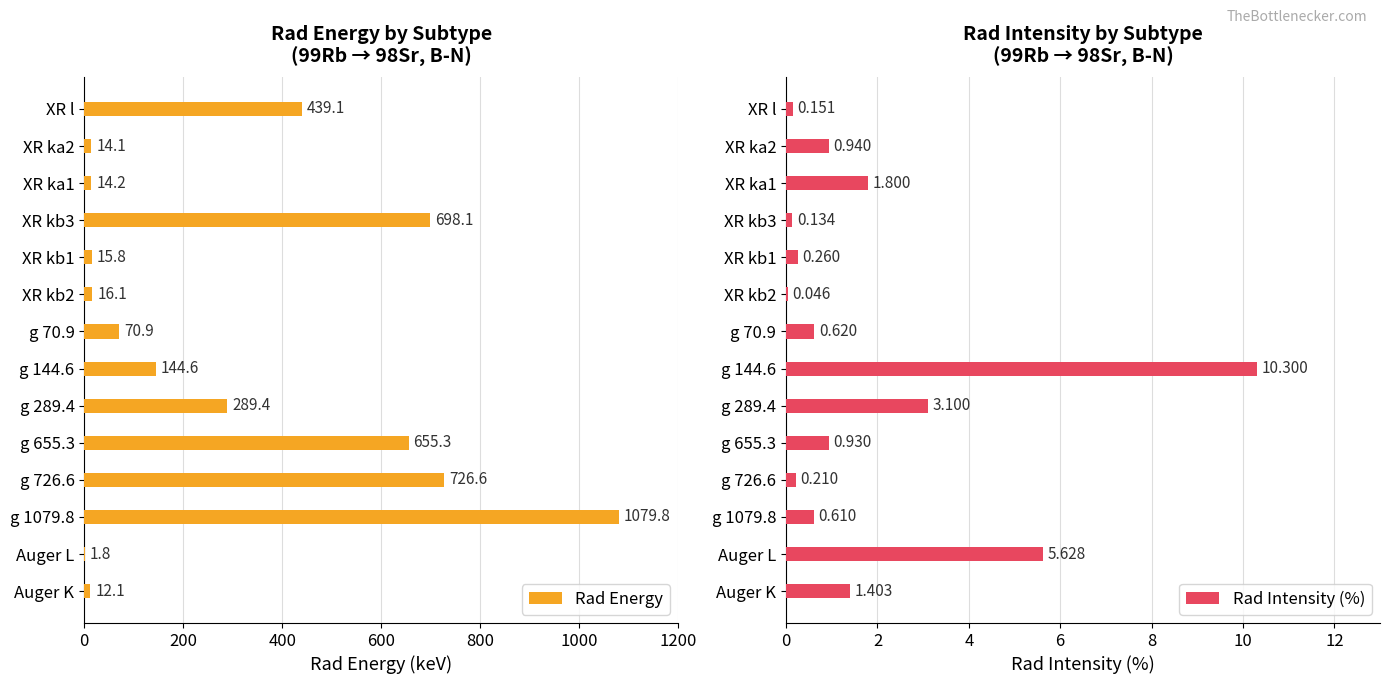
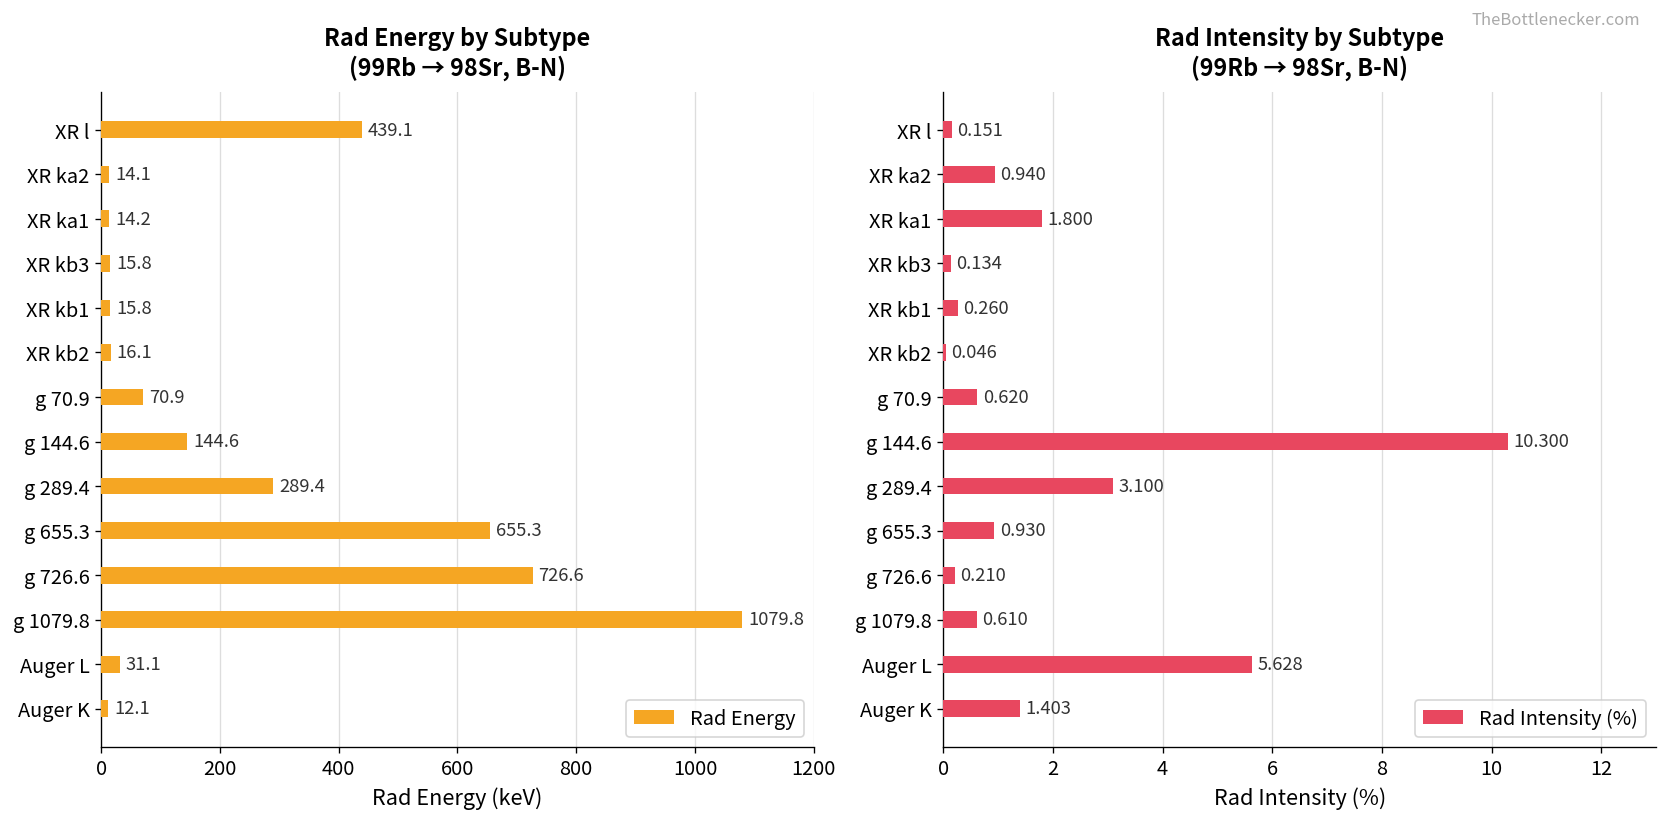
  {
    "Rad Energy by Subtype (99Rb → 98Sr, B-N)": {
      "XR l": 439.1,
      "XR ka2": 14.1,
      "XR ka1": 14.2,
-     "XR kb3": 698.1,
+     "XR kb3": 15.8,
      "XR kb1": 15.8,
      "XR kb2": 16.1,
      "g 70.9": 70.9,
      "g 144.6": 144.6,
      "g 289.4": 289.4,
      "g 655.3": 655.3,
      "g 726.6": 726.6,
      "g 1079.8": 1079.8,
-     "Auger L": 1.8,
+     "Auger L": 31.1,
      "Auger K": 12.1
    },
    "Rad Intensity by Subtype (99Rb → 98Sr, B-N)": {
      "XR l": 0.151,
      "XR ka2": 0.940,
      "XR ka1": 1.800,
      "XR kb3": 0.134,
      "XR kb1": 0.260,
      "XR kb2": 0.046,
      "g 70.9": 0.620,
      "g 144.6": 10.300,
      "g 289.4": 3.100,
      "g 655.3": 0.930,
      "g 726.6": 0.210,
      "g 1079.8": 0.610,
      "Auger L": 5.628,
      "Auger K": 1.403
    }
  }
